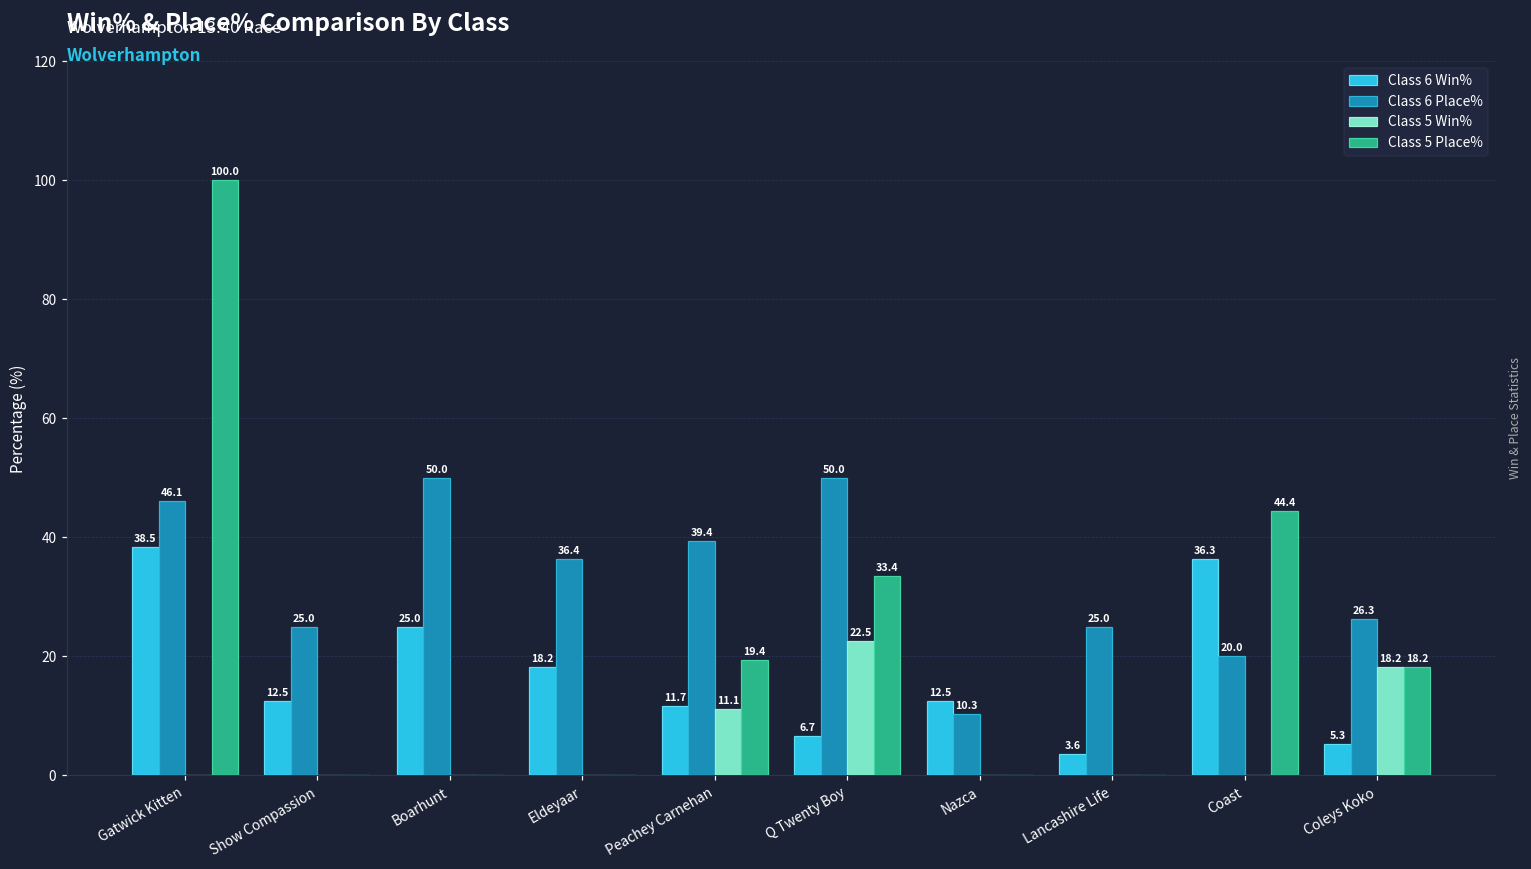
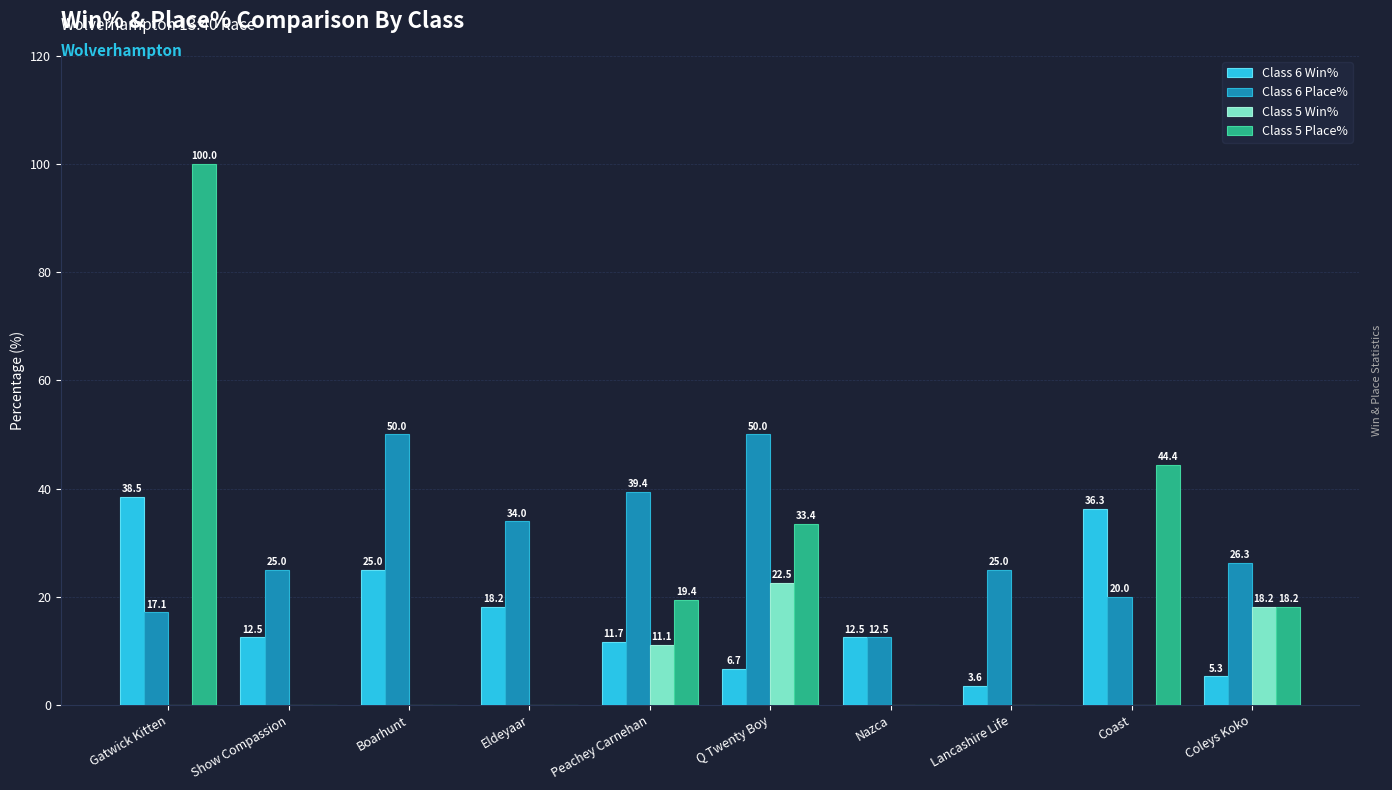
  {
    "Class 6 Win%": {
      "Gatwick Kitten": 38.5,
      "Show Compassion": 12.5,
      "Boarhunt": 25.0,
      "Eldeyaar": 18.2,
      "Peachey Carnehan": 11.7,
      "Q Twenty Boy": 6.7,
      "Nazca": 12.5,
      "Lancashire Life": 3.6,
      "Coast": 36.3,
      "Coleys Koko": 5.3
    },
    "Class 6 Place%": {
-     "Gatwick Kitten": 46.1,
+     "Gatwick Kitten": 17.1,
      "Show Compassion": 25.0,
      "Boarhunt": 50.0,
-     "Eldeyaar": 36.4,
+     "Eldeyaar": 34.0,
      "Peachey Carnehan": 39.4,
      "Q Twenty Boy": 50.0,
-     "Nazca": 10.3,
+     "Nazca": 12.5,
      "Lancashire Life": 25.0,
      "Coast": 20.0,
      "Coleys Koko": 26.3
    },
    "Class 5 Win%": {
      "Peachey Carnehan": 11.1,
      "Q Twenty Boy": 22.5,
      "Coleys Koko": 18.2
    },
    "Class 5 Place%": {
      "Gatwick Kitten": 100.0,
      "Peachey Carnehan": 19.4,
      "Q Twenty Boy": 33.4,
      "Coast": 44.4,
      "Coleys Koko": 18.2
    }
  }
